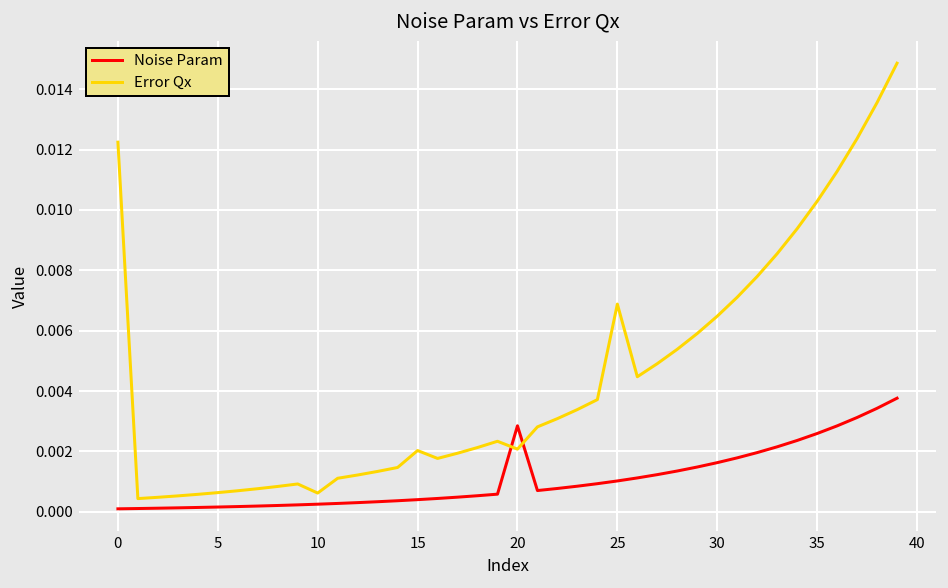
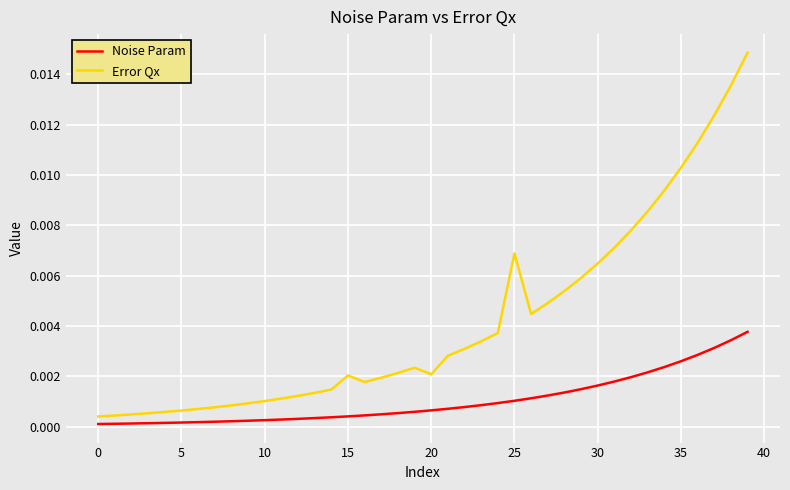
  {
    "Noise Param": {
      "0": 0.0001,
      "5": 0.0002,
      "10": 0.0003,
      "15": 0.0004,
-     "20": 0.0029,
+     "20": 0.0006,
      "25": 0.0010,
      "30": 0.0016,
      "35": 0.0026
    },
    "Error Qx": {
-     "0": 0.0122,
+     "0": 0.0004,
      "5": 0.0006,
-     "10": 0.0006,
+     "10": 0.0010,
      "15": 0.0020,
      "20": 0.0021,
      "25": 0.0069,
      "30": 0.0065,
      "35": 0.0103
    }
  }
